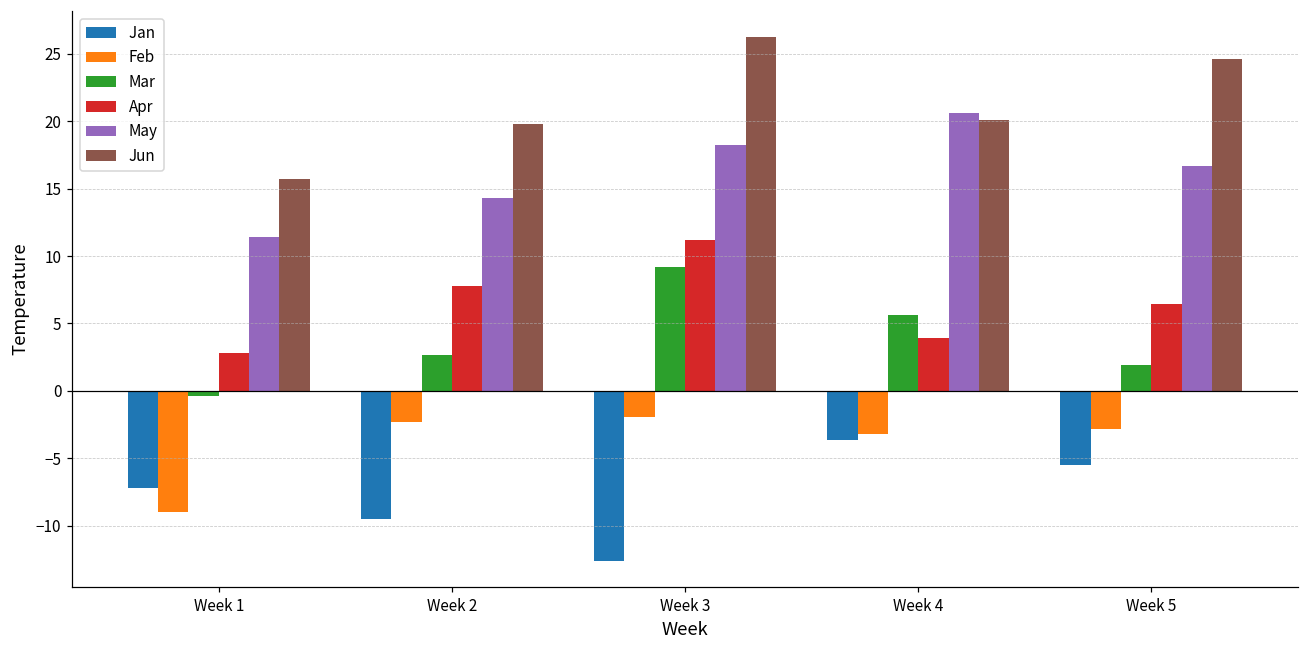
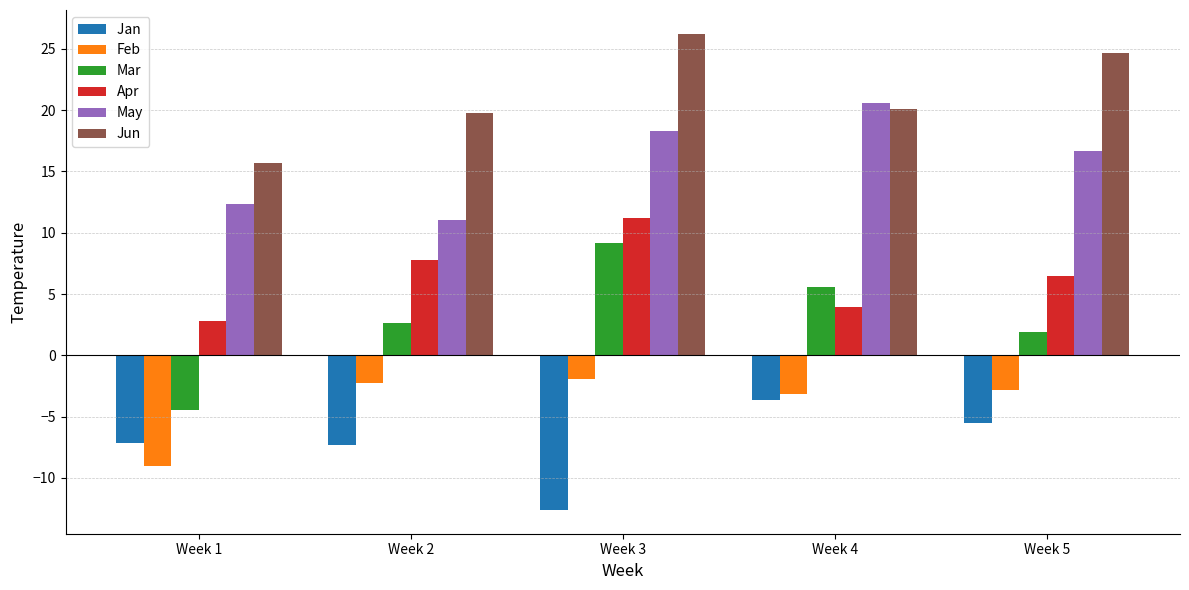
  {
    "Jan": {
      "Week 1": -7.2,
-     "Week 2": -9.5,
+     "Week 2": -7.3,
      "Week 3": -12.6,
      "Week 4": -3.6,
      "Week 5": -5.5
    },
    "Feb": {
      "Week 1": -9.0,
      "Week 2": -2.3,
      "Week 3": -2.0,
      "Week 4": -3.2,
      "Week 5": -2.8
    },
    "Mar": {
-     "Week 1": -0.4,
+     "Week 1": -4.5,
      "Week 2": 2.7,
      "Week 3": 9.2,
      "Week 4": 5.6,
      "Week 5": 1.9
    },
    "Apr": {
      "Week 1": 2.8,
      "Week 2": 7.8,
      "Week 3": 11.2,
      "Week 4": 3.9,
      "Week 5": 6.5
    },
    "May": {
-     "Week 1": 11.4,
-     "Week 2": 14.3,
+     "Week 1": 12.4,
+     "Week 2": 11.0,
      "Week 3": 18.3,
      "Week 4": 20.6,
      "Week 5": 16.7
    },
    "Jun": {
      "Week 1": 15.7,
      "Week 2": 19.8,
      "Week 3": 26.2,
      "Week 4": 20.1,
      "Week 5": 24.6
    }
  }
